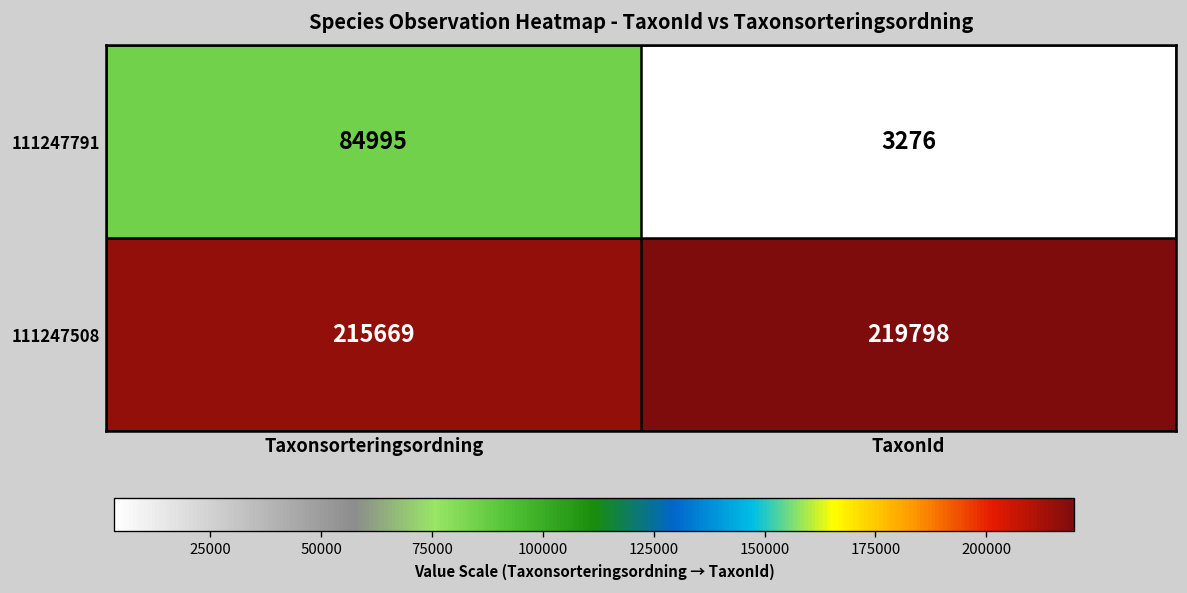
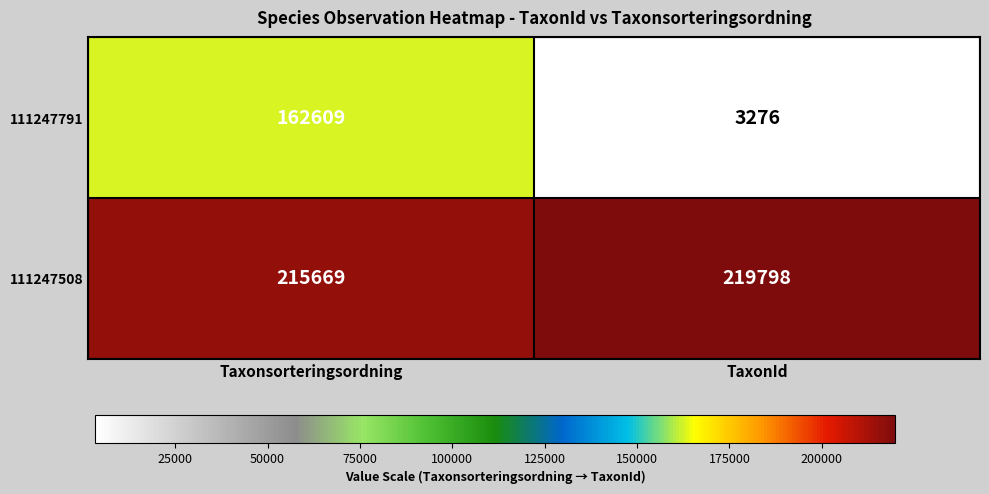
  {
    "111247791": {
-     "Taxonsorteringsordning": 84995,
+     "Taxonsorteringsordning": 162609,
      "TaxonId": 3276
    },
    "111247508": {
      "Taxonsorteringsordning": 215669,
      "TaxonId": 219798
    }
  }
